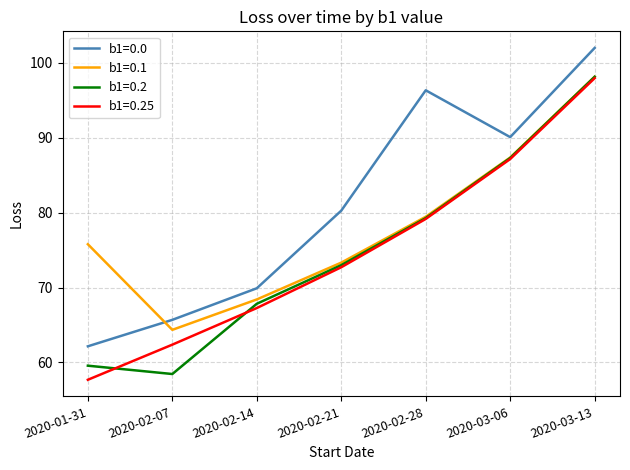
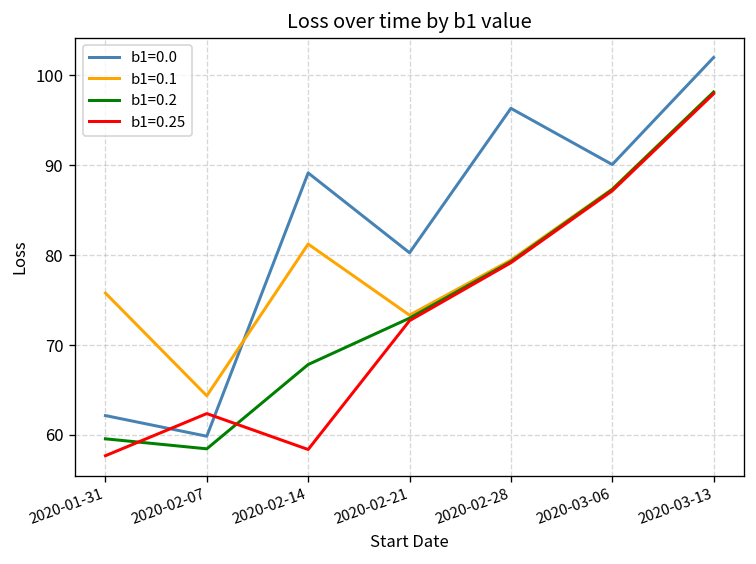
  {
    "b1=0.0": {
      "2020-01-31": 62,
-     "2020-02-07": 66,
-     "2020-02-14": 70,
+     "2020-02-07": 60,
+     "2020-02-14": 89,
      "2020-02-21": 80,
      "2020-02-28": 96,
      "2020-03-06": 90,
      "2020-03-13": 102
    },
    "b1=0.1": {
      "2020-01-31": 76,
      "2020-02-07": 64,
-     "2020-02-14": 68
+     "2020-02-14": 81
    },
    "b1=0.2": {
      "2020-01-31": 60,
      "2020-02-07": 58,
      "2020-02-14": 68
    },
    "b1=0.25": {
      "2020-01-31": 58,
      "2020-02-07": 62,
-     "2020-02-14": 67
+     "2020-02-14": 58
    }
  }
